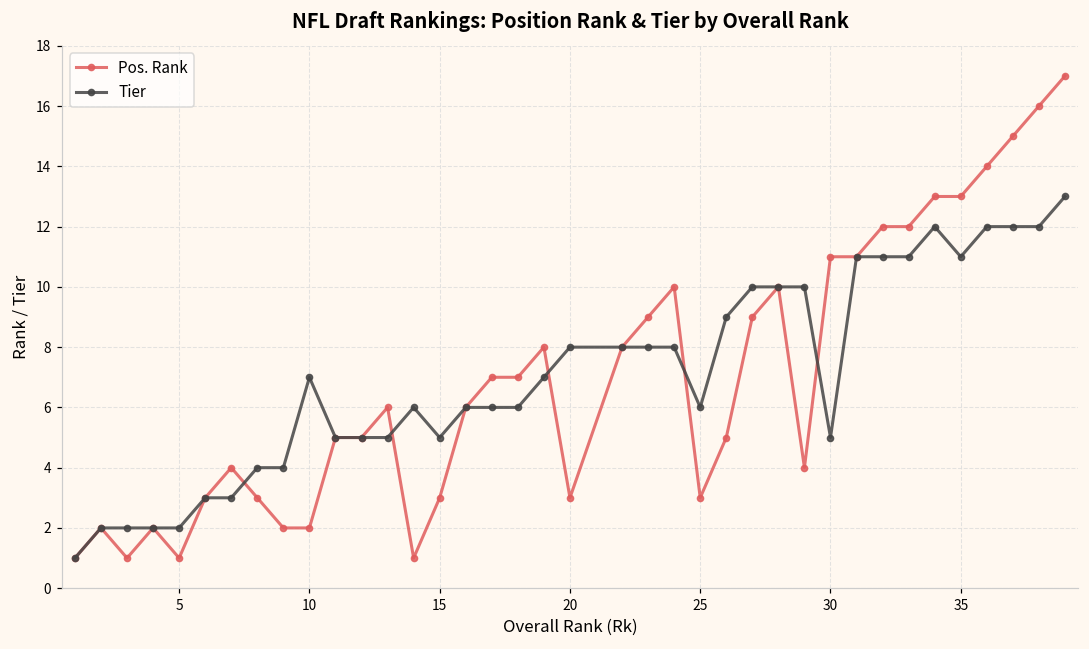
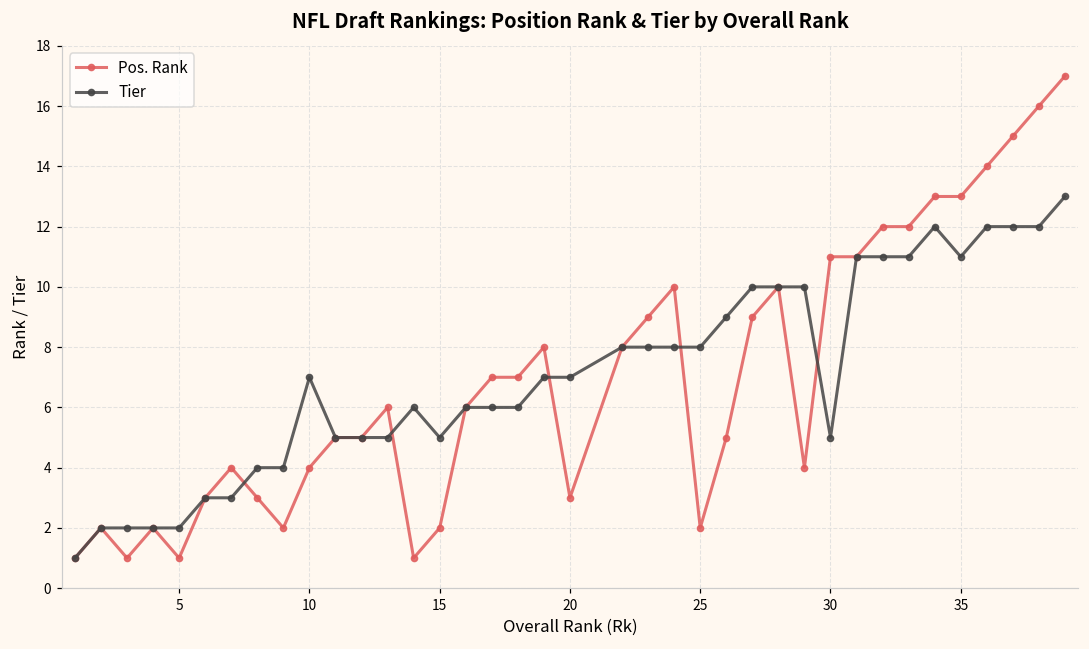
  {
    "Pos. Rank": {
      "5": 1,
-     "10": 2,
-     "15": 3,
+     "10": 4,
+     "15": 2,
      "20": 3,
-     "25": 3,
+     "25": 2,
      "30": 11,
      "35": 13
    },
    "Tier": {
      "5": 2,
      "10": 7,
      "15": 5,
-     "20": 8,
-     "25": 6,
+     "20": 7,
+     "25": 8,
      "30": 5,
      "35": 11
    }
  }
